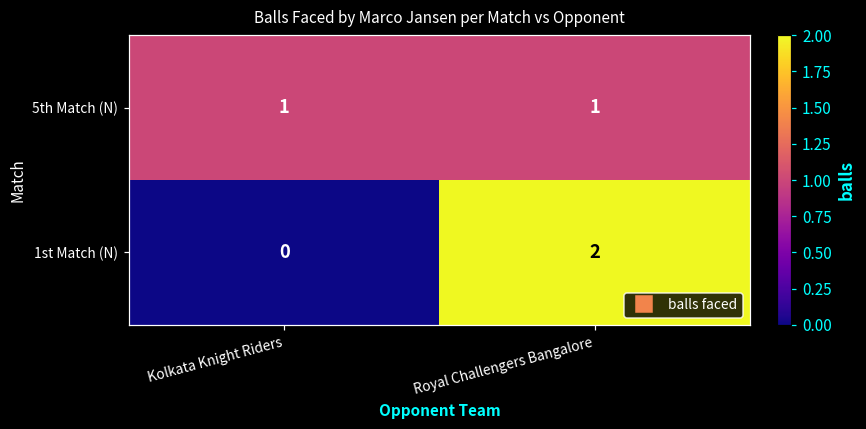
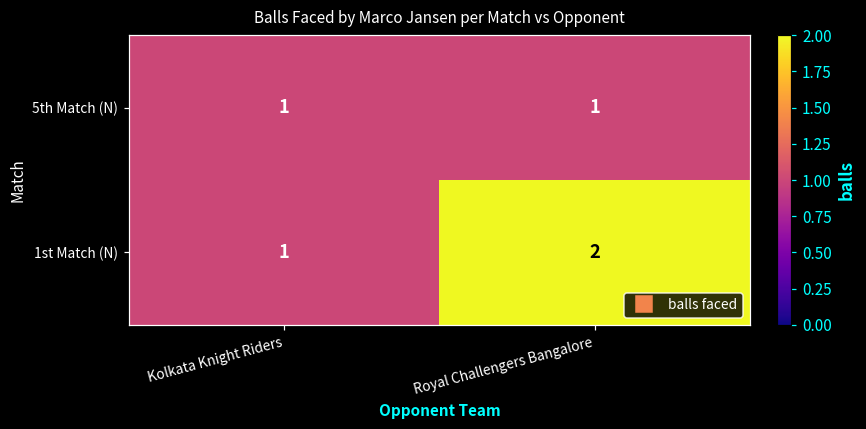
  {
    "5th Match (N)": {
      "Kolkata Knight Riders": 1,
      "Royal Challengers Bangalore": 1
    },
    "1st Match (N)": {
-     "Kolkata Knight Riders": 0,
+     "Kolkata Knight Riders": 1,
      "Royal Challengers Bangalore": 2
    }
  }
